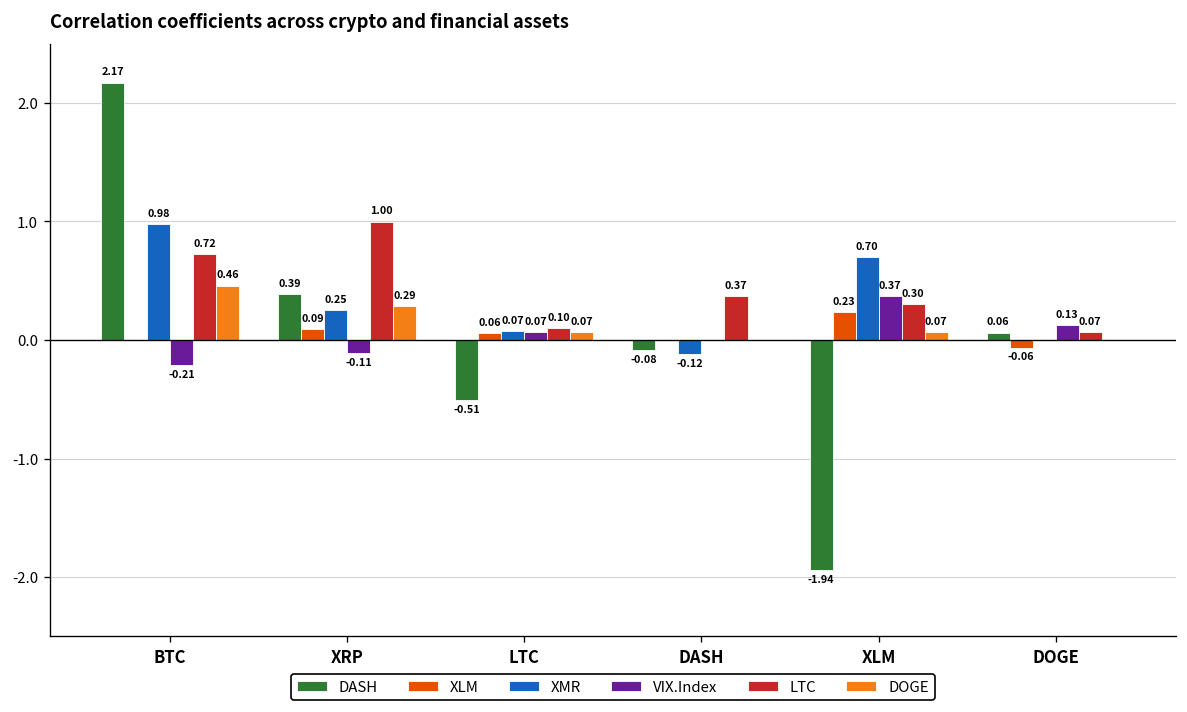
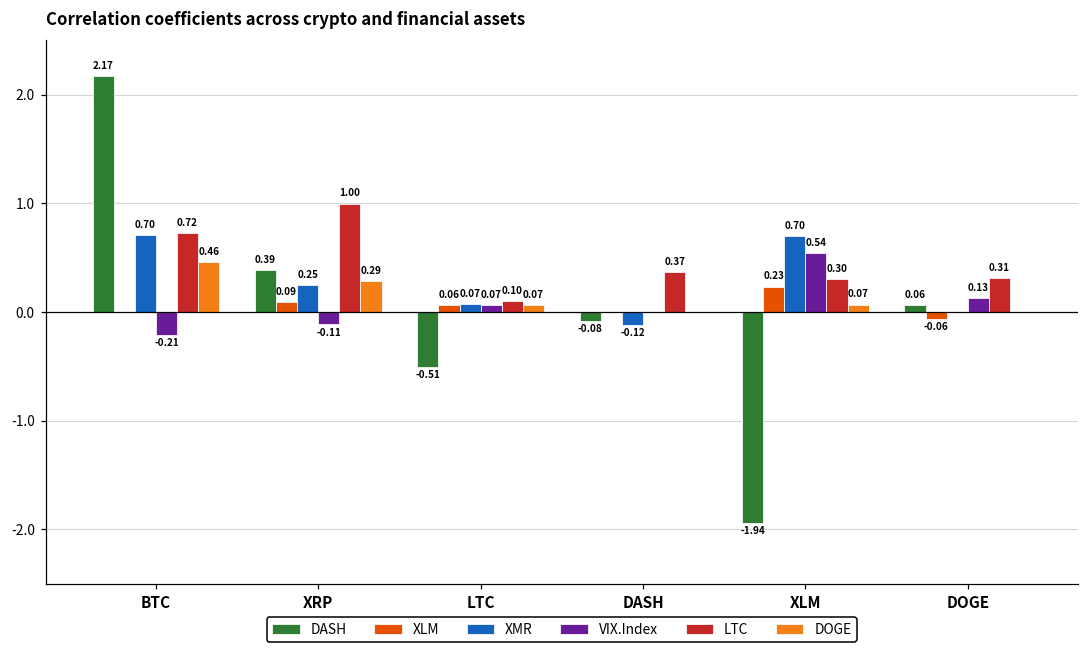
  {
    "DASH": {
      "BTC": 2.17,
      "XRP": 0.39,
      "LTC": -0.51,
      "DASH": -0.08,
      "XLM": -1.94,
      "DOGE": 0.06
    },
    "XMR": {
-     "BTC": 0.98,
+     "BTC": 0.70,
      "XRP": 0.25,
      "LTC": 0.07,
      "DASH": -0.12,
      "XLM": 0.70
    },
    "VIX.Index": {
      "BTC": -0.21,
      "XRP": -0.11,
      "LTC": 0.07,
-     "XLM": 0.37,
+     "XLM": 0.54,
      "DOGE": 0.13
    },
    "LTC": {
      "BTC": 0.72,
      "XRP": 1.00,
      "LTC": 0.10,
      "DASH": 0.37,
      "XLM": 0.30,
-     "DOGE": 0.07
+     "DOGE": 0.31
    }
  }
